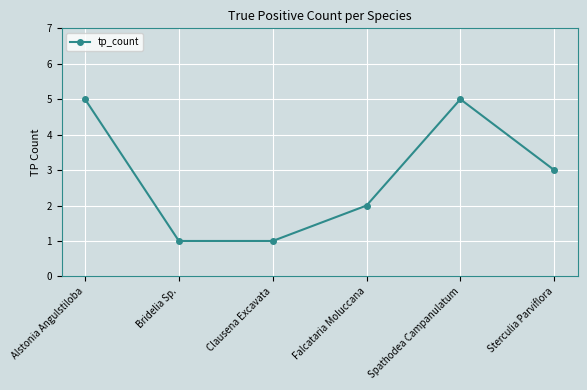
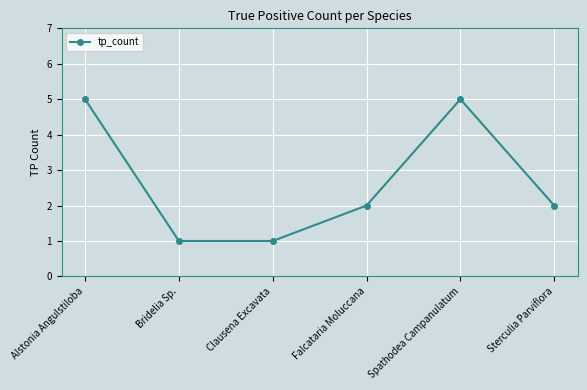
  {
    "Alstonia Angulstiloba": 5,
    "Bridelia Sp.": 1,
    "Clausena Excavata": 1,
    "Falcataria Moluccana": 2,
    "Spathodea Campanulatum": 5,
-   "Sterculia Parviflora": 3
+   "Sterculia Parviflora": 2
  }
